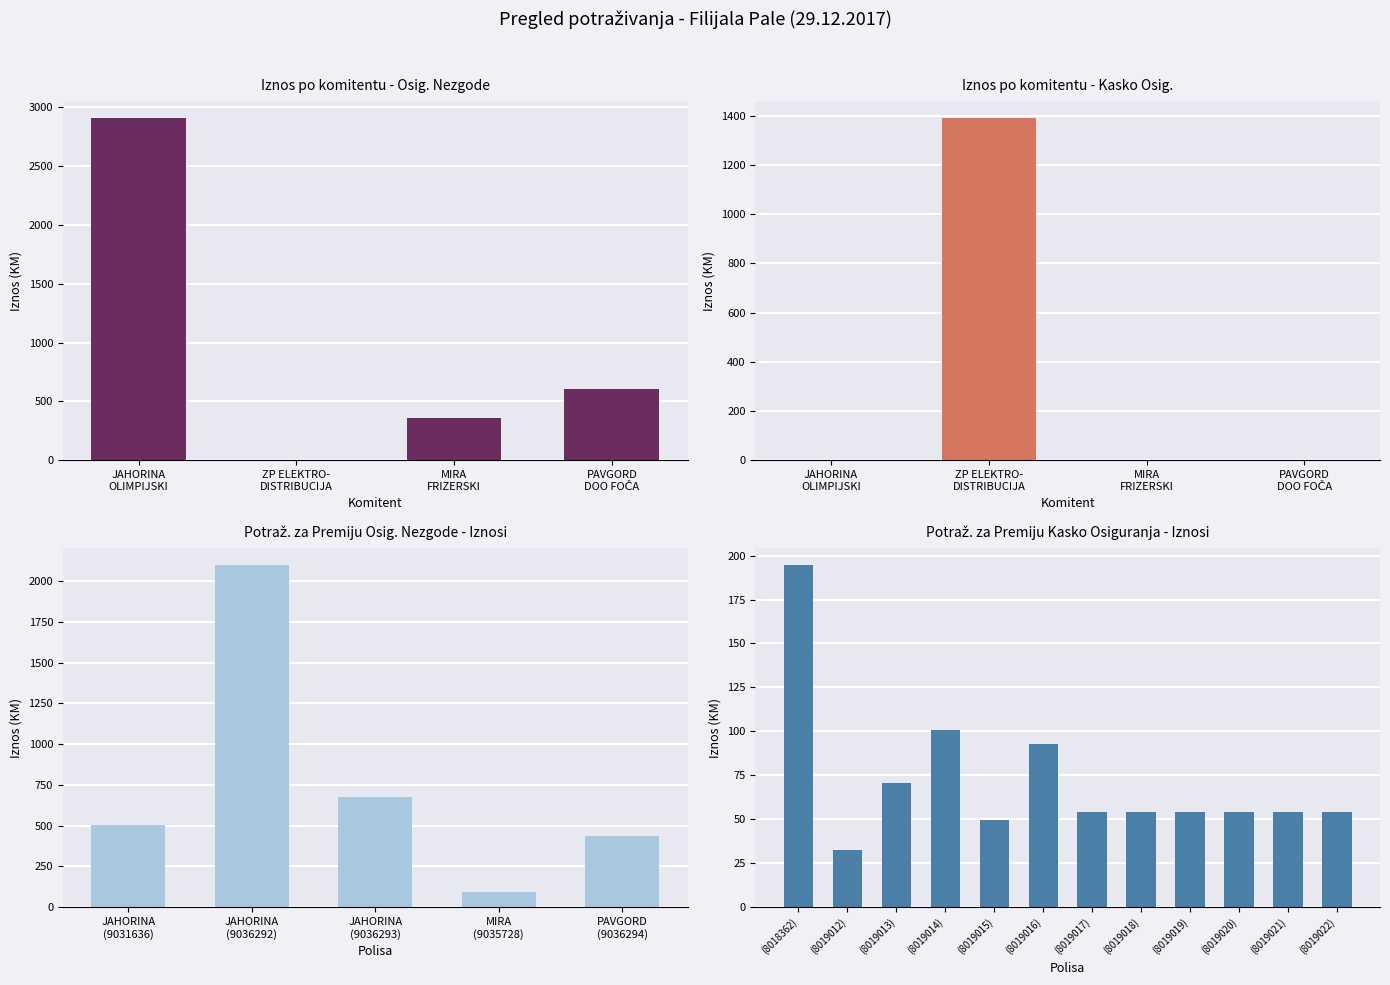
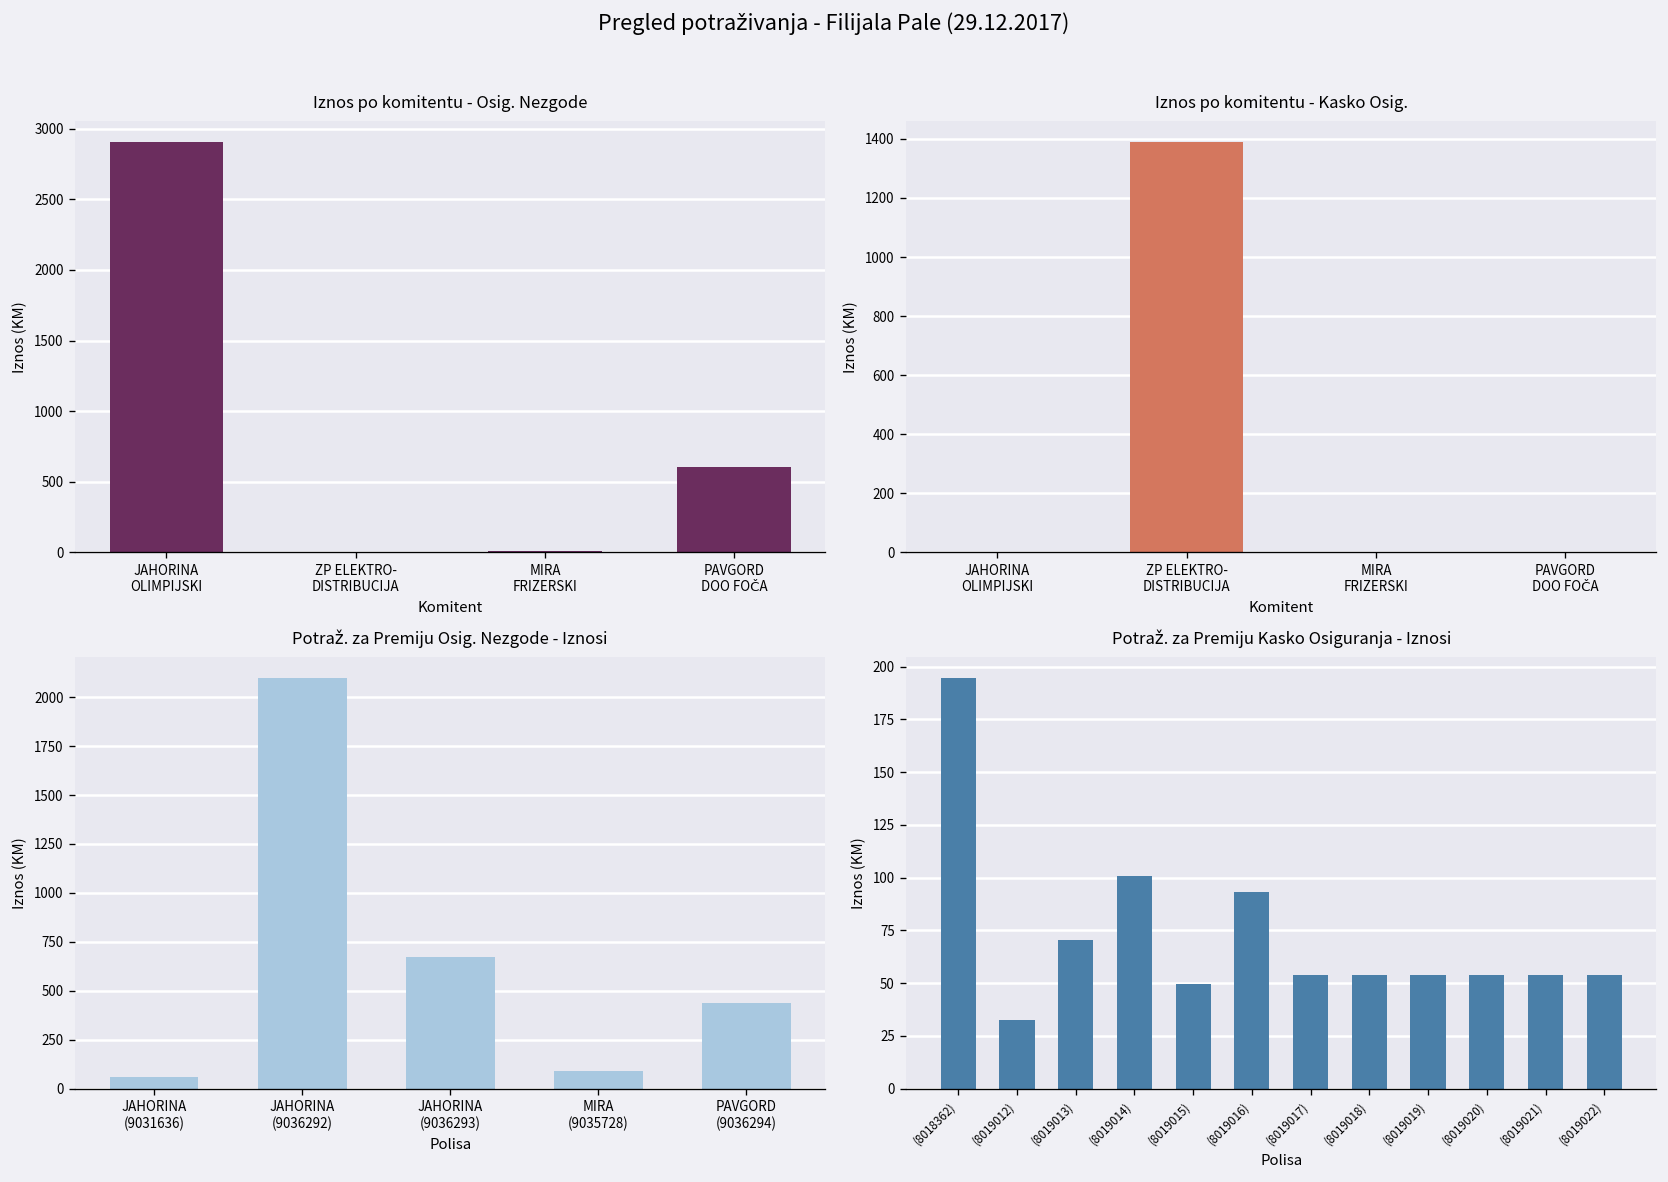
  {
    "Iznos po komitentu - Osig. Nezgode": {
      "JAHORINA OLIMPIJSKI": 2910,
      "ZP ELEKTRO- DISTRIBUCIJA": 0,
-     "MIRA FRIZERSKI": 360,
+     "MIRA FRIZERSKI": 10,
      "PAVGORD DOO FOČA": 610
    },
    "Iznos po komitentu - Kasko Osig.": {
      "JAHORINA OLIMPIJSKI": 0,
      "ZP ELEKTRO- DISTRIBUCIJA": 1390,
      "MIRA FRIZERSKI": 0,
      "PAVGORD DOO FOČA": 0
    },
    "Potraž. za Premiju Osig. Nezgode - Iznosi": {
-     "JAHORINA (9031636)": 510,
+     "JAHORINA (9031636)": 60,
      "JAHORINA (9036292)": 2100,
      "JAHORINA (9036293)": 670,
      "MIRA (9035728)": 90,
      "PAVGORD (9036294)": 440
    },
    "Potraž. za Premiju Kasko Osiguranja - Iznosi": {
      "(8018362)": 195,
      "(8019012)": 33,
      "(8019013)": 71,
      "(8019014)": 101,
      "(8019015)": 50,
      "(8019016)": 93,
      "(8019017)": 54,
      "(8019018)": 54,
      "(8019019)": 54,
      "(8019020)": 54,
      "(8019021)": 54,
      "(8019022)": 54
    }
  }
